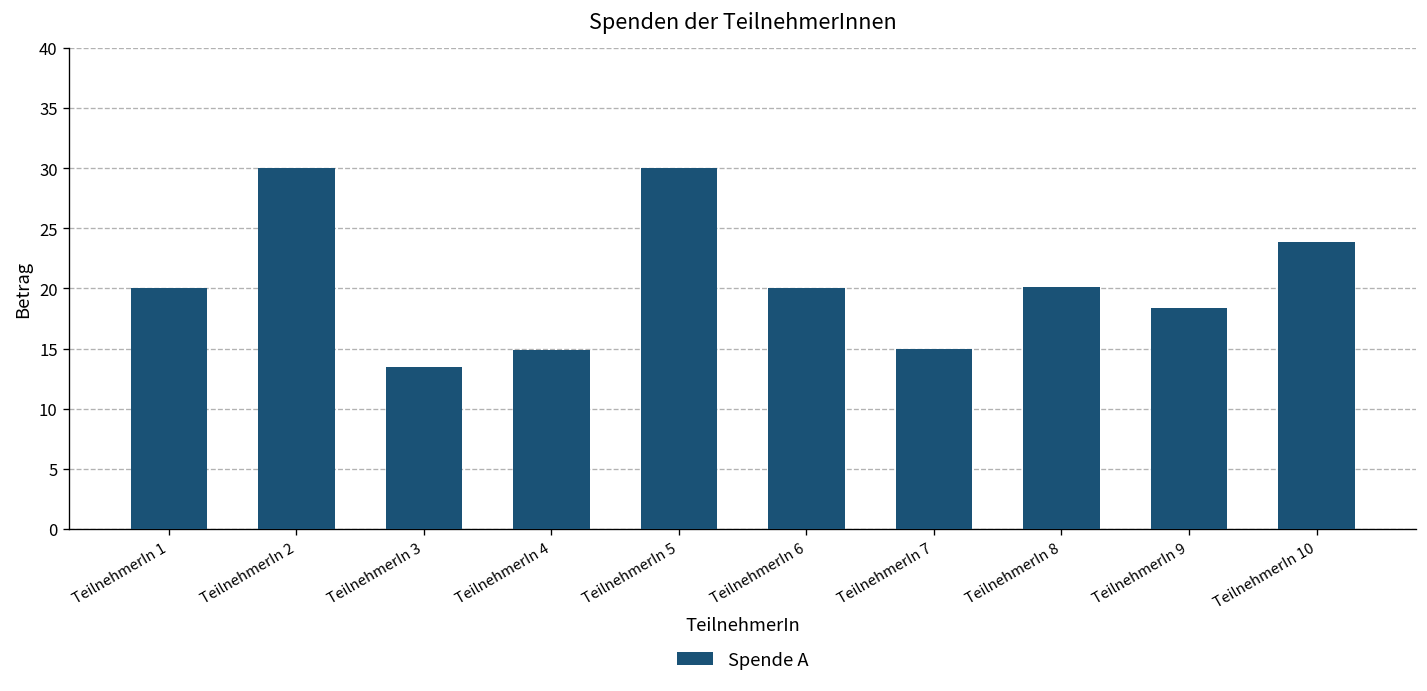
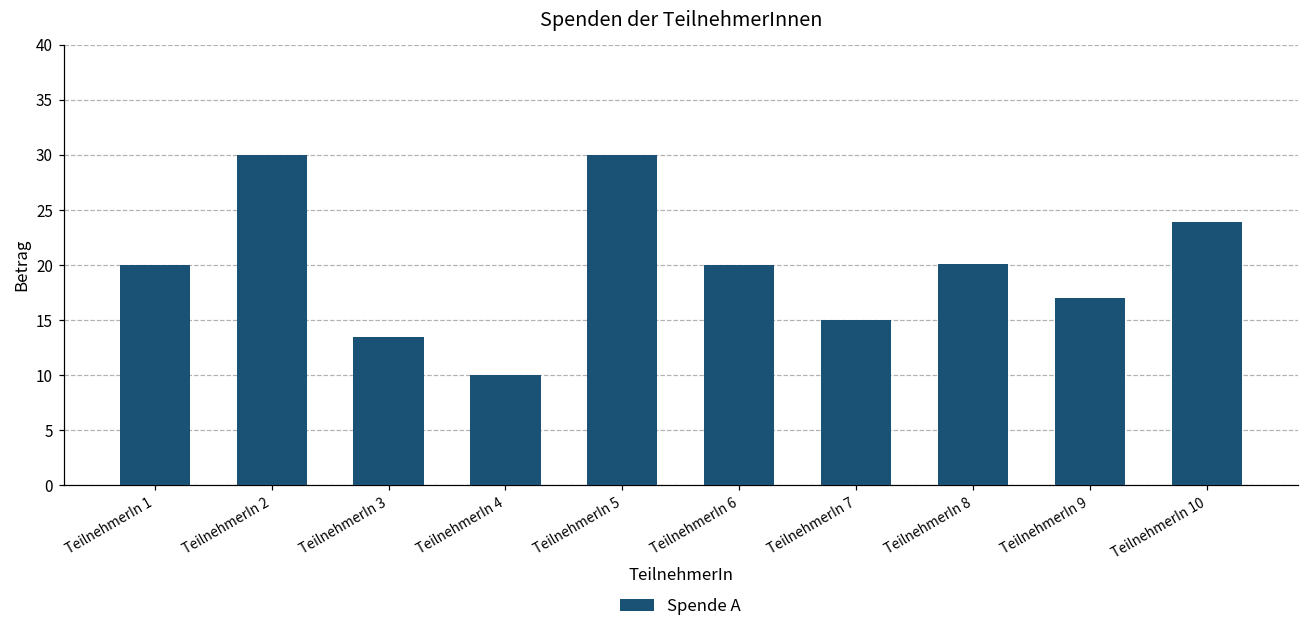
  {
    "TeilnehmerIn 1": 20.0,
    "TeilnehmerIn 2": 30.0,
    "TeilnehmerIn 3": 13.5,
-   "TeilnehmerIn 4": 14.9,
+   "TeilnehmerIn 4": 10.0,
    "TeilnehmerIn 5": 30.0,
    "TeilnehmerIn 6": 20.0,
    "TeilnehmerIn 7": 15.0,
    "TeilnehmerIn 8": 20.1,
-   "TeilnehmerIn 9": 18.4,
+   "TeilnehmerIn 9": 17.0,
    "TeilnehmerIn 10": 23.9
  }
